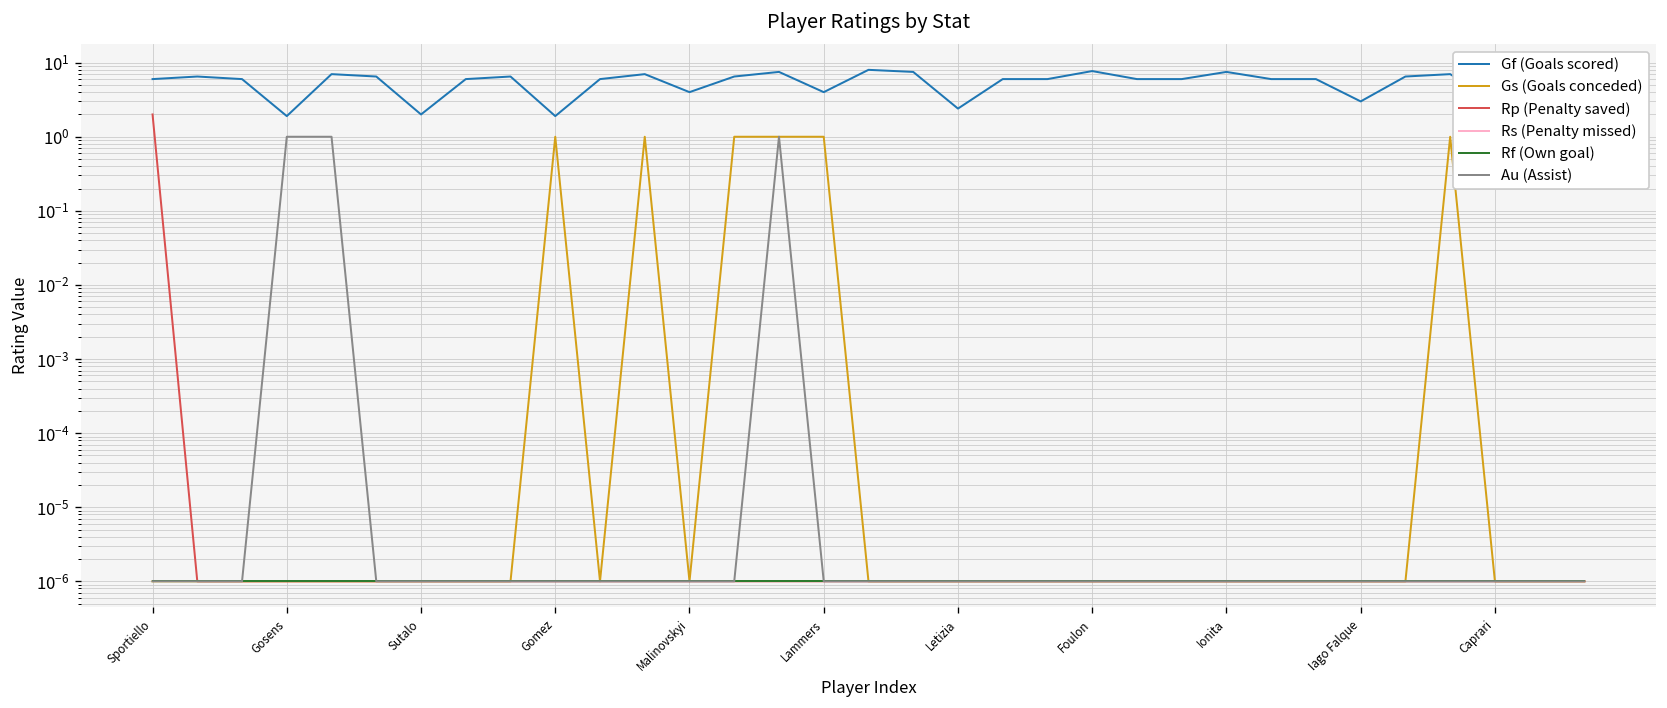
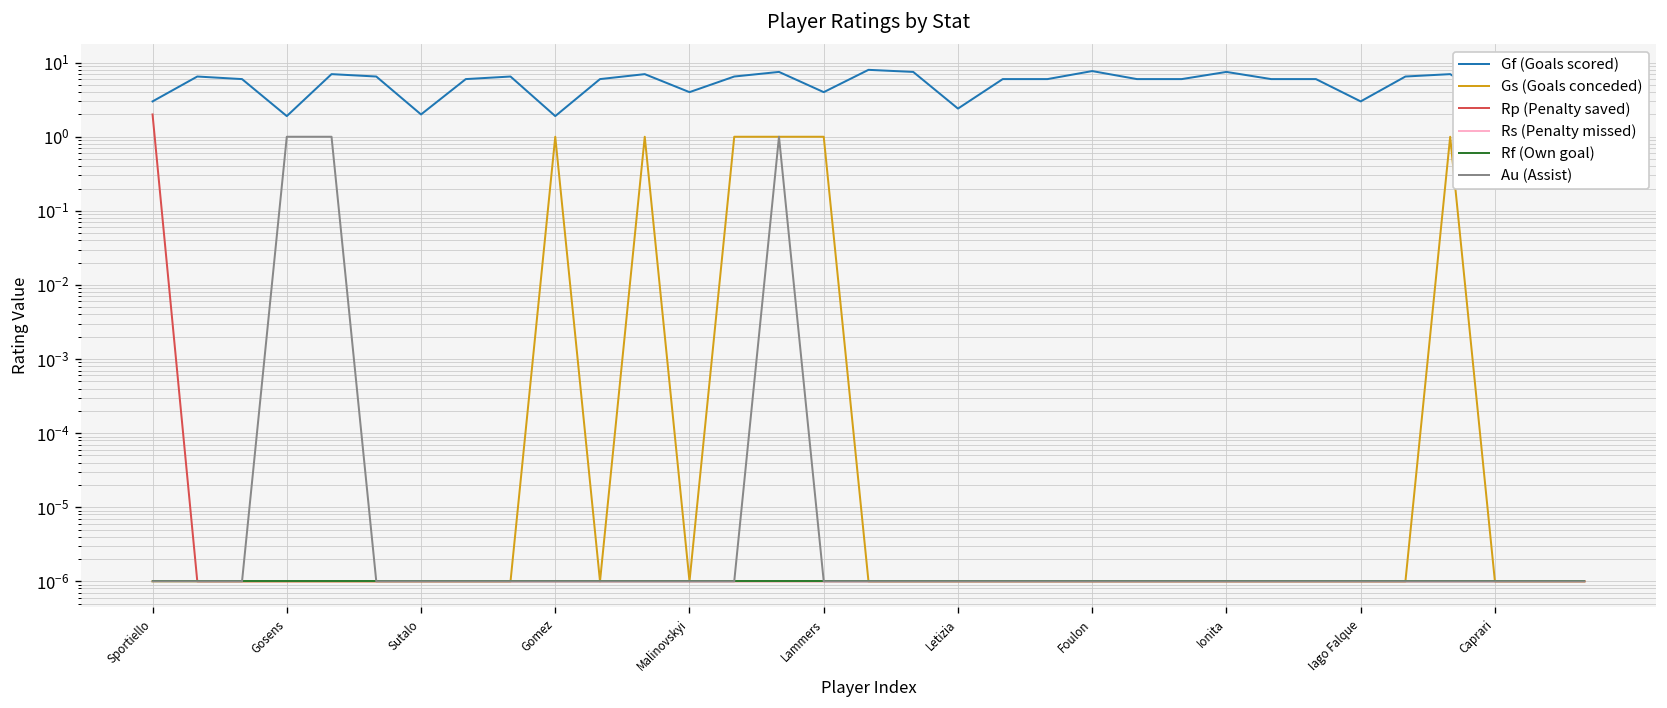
  {
    "Gf (Goals scored)": {
-     "Sportiello": 6,
+     "Sportiello": 3,
      "Gosens": 2,
      "Sutalo": 2,
      "Gomez": 2,
      "Malinovskyi": 4,
      "Lammers": 4,
      "Letizia": 2.4,
      "Foulon": 8,
      "Ionita": 8,
      "Iago Falque": 3
    },
    "Gs (Goals conceded)": {
      "Gomez": 1,
      "Lammers": 1
    },
    "Rp (Penalty saved)": {
      "Sportiello": 2
    },
    "Au (Assist)": {
      "Gosens": 1
    }
  }
